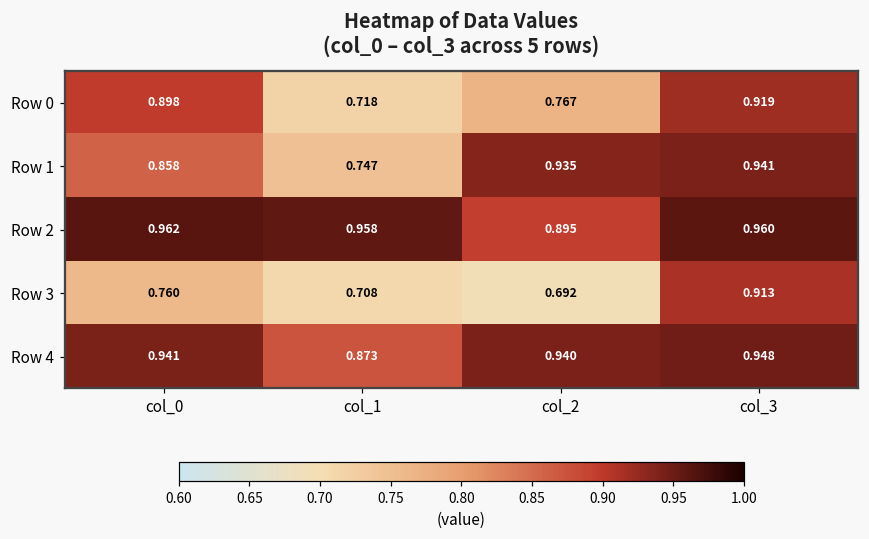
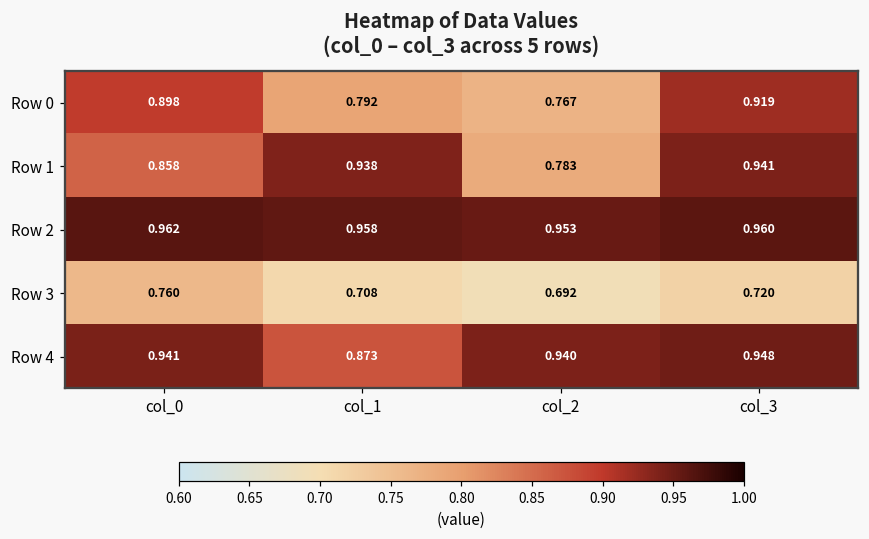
  {
    "Row 0": {
      "col_0": 0.898,
-     "col_1": 0.718,
+     "col_1": 0.792,
      "col_2": 0.767,
      "col_3": 0.919
    },
    "Row 1": {
      "col_0": 0.858,
-     "col_1": 0.747,
-     "col_2": 0.935,
+     "col_1": 0.938,
+     "col_2": 0.783,
      "col_3": 0.941
    },
    "Row 2": {
      "col_0": 0.962,
      "col_1": 0.958,
-     "col_2": 0.895,
+     "col_2": 0.953,
      "col_3": 0.960
    },
    "Row 3": {
      "col_0": 0.760,
      "col_1": 0.708,
      "col_2": 0.692,
-     "col_3": 0.913
+     "col_3": 0.720
    },
    "Row 4": {
      "col_0": 0.941,
      "col_1": 0.873,
      "col_2": 0.940,
      "col_3": 0.948
    }
  }
